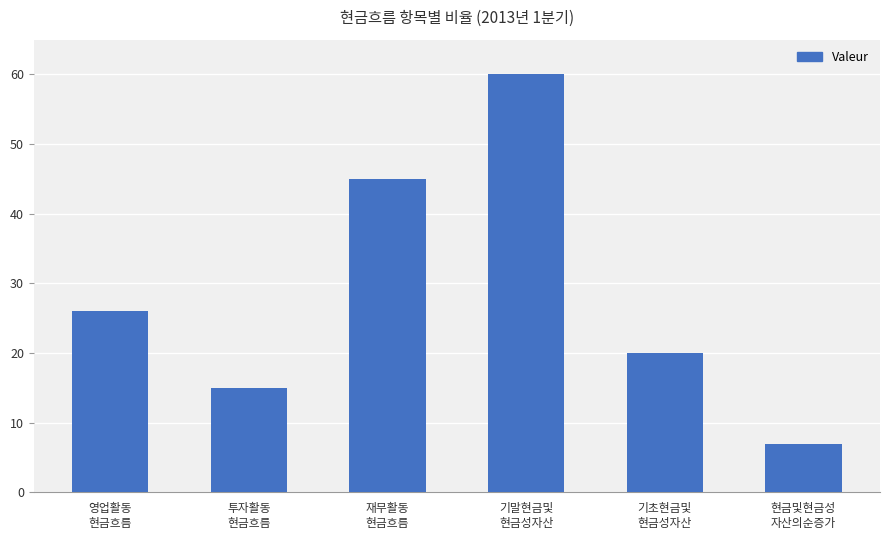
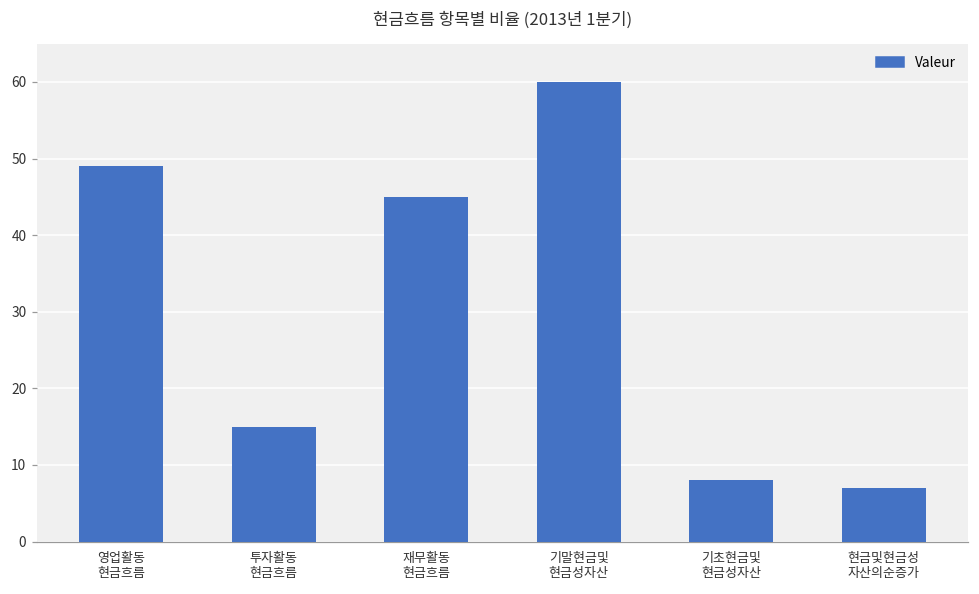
  {
-   "영업활동 현금흐름": 26,
+   "영업활동 현금흐름": 49,
    "투자활동 현금흐름": 15,
    "재무활동 현금흐름": 45,
    "기말현금및 현금성자산": 60,
-   "기초현금및 현금성자산": 20,
+   "기초현금및 현금성자산": 8,
    "현금및현금성 자산의순증가": 7
  }
